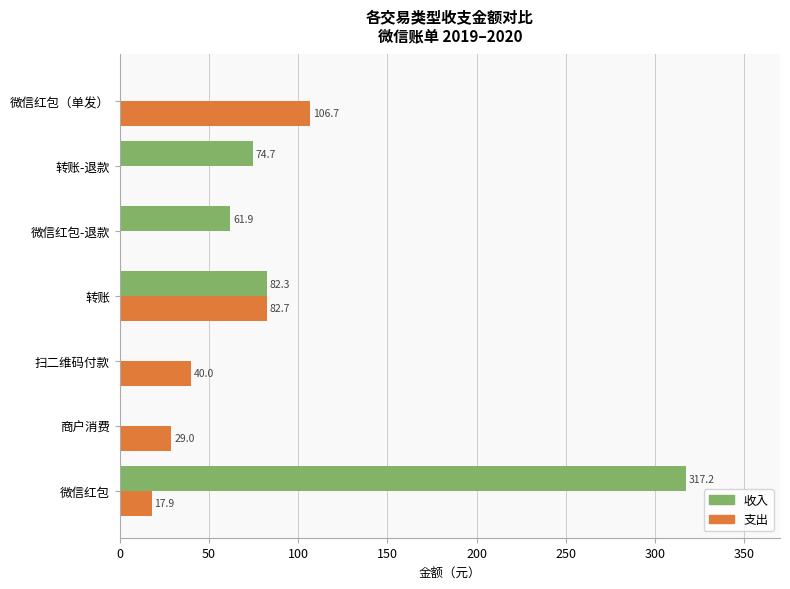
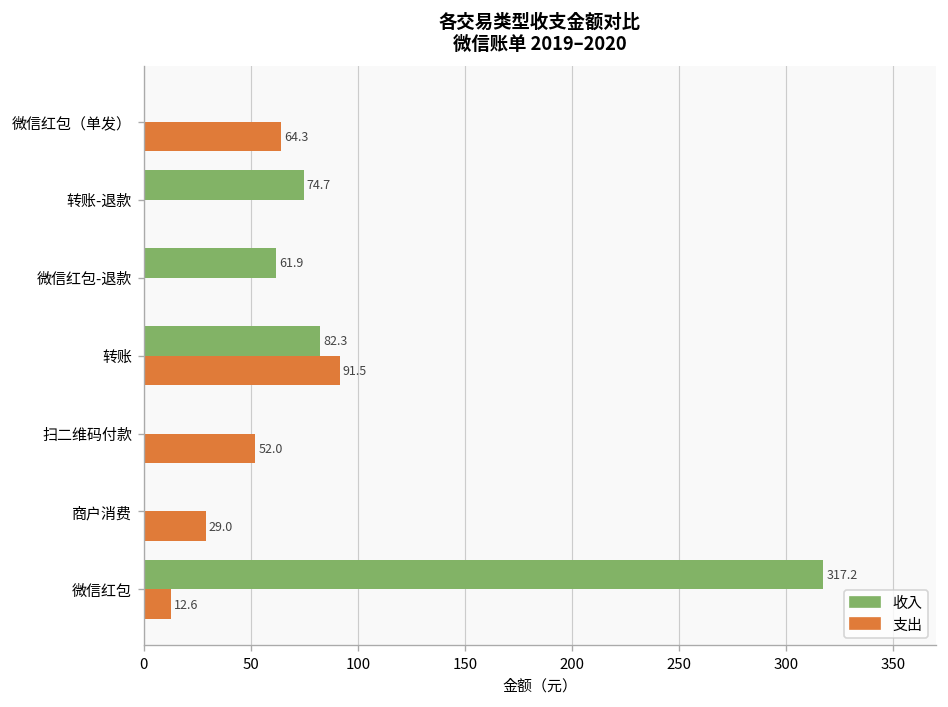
  {
    "收入": {
      "转账-退款": 74.7,
      "微信红包-退款": 61.9,
      "转账": 82.3,
      "微信红包": 317.2
    },
    "支出": {
-     "微信红包（单发）": 106.7,
-     "转账": 82.7,
-     "扫二维码付款": 40.0,
+     "微信红包（单发）": 64.3,
+     "转账": 91.5,
+     "扫二维码付款": 52.0,
      "商户消费": 29.0,
-     "微信红包": 17.9
+     "微信红包": 12.6
    }
  }
